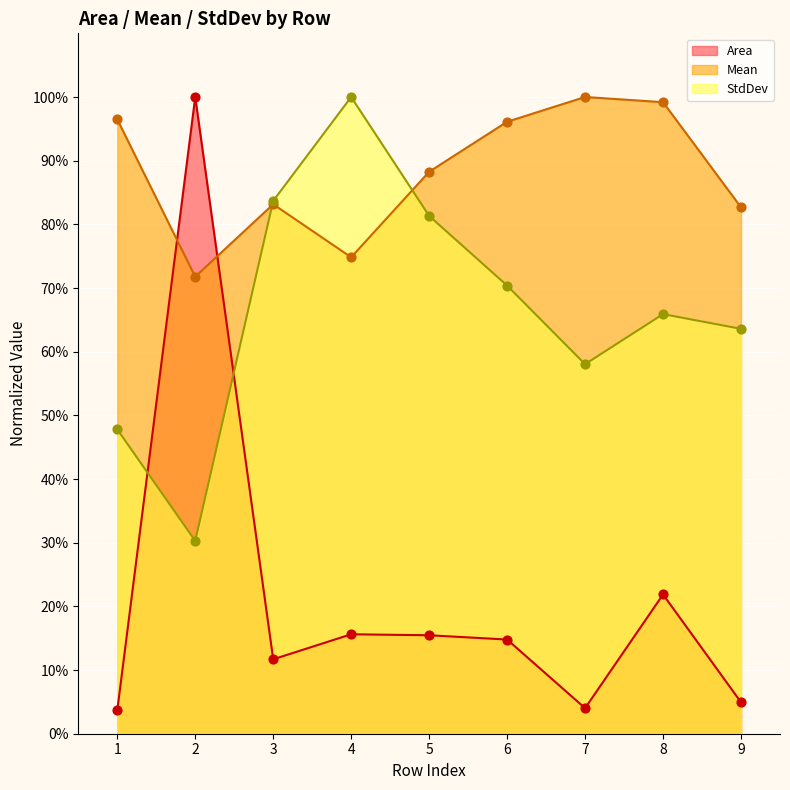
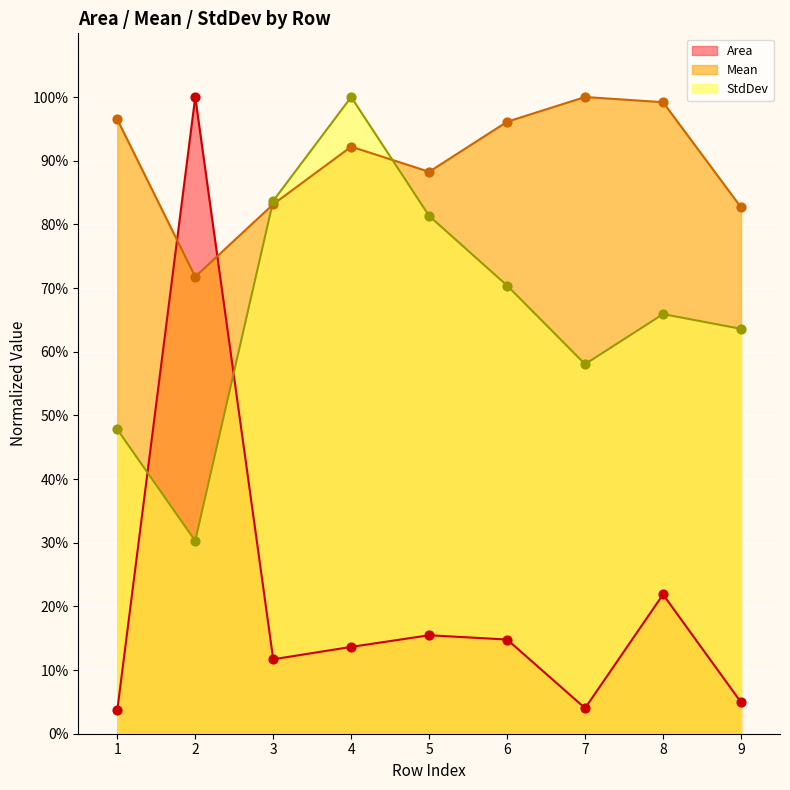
  {
    "Area": {
      "1": "4%",
      "2": "100%",
      "3": "12%",
-     "4": "16%",
+     "4": "14%",
      "5": "15%",
      "6": "15%",
      "7": "4%",
      "8": "22%",
      "9": "5%"
    },
    "Mean": {
      "1": "96%",
      "2": "72%",
      "3": "83%",
-     "4": "75%",
+     "4": "92%",
      "5": "88%",
      "6": "96%",
      "7": "100%",
      "8": "99%",
      "9": "83%"
    },
    "StdDev": {
      "1": "48%",
      "2": "30%",
      "3": "84%",
      "4": "100%",
      "5": "81%",
      "6": "70%",
      "7": "58%",
      "8": "66%",
      "9": "64%"
    }
  }
